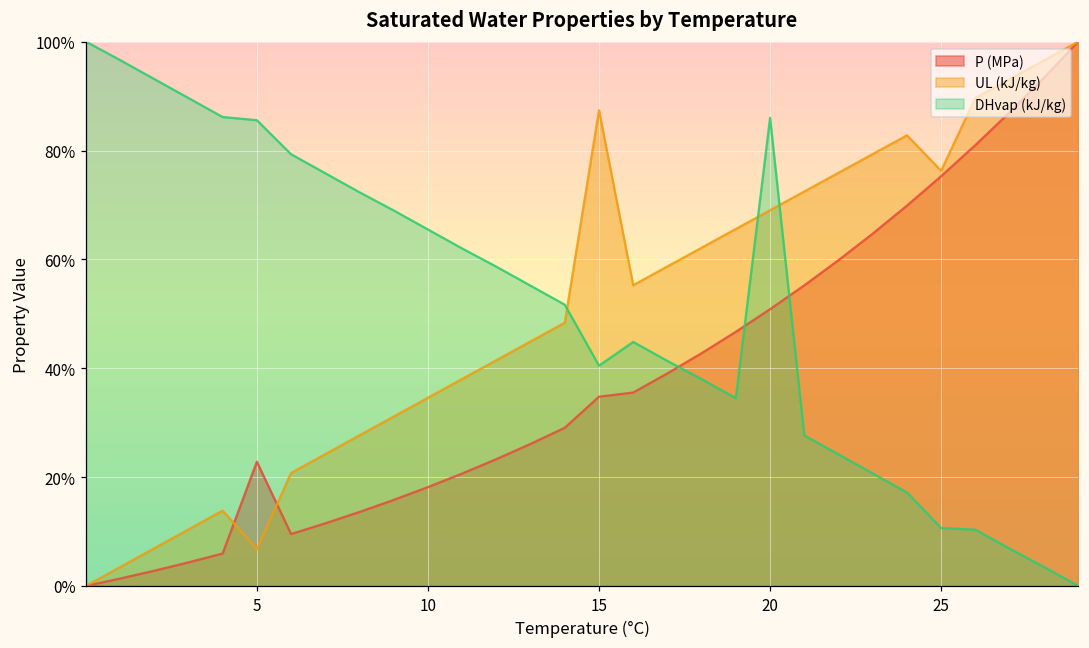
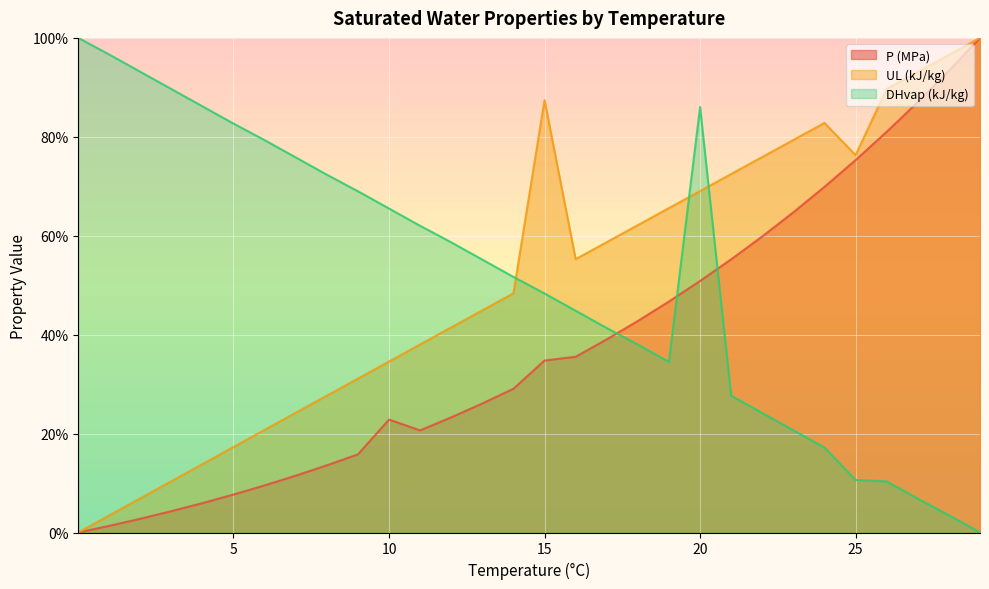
  {
    "P (MPa)": {
-     "5": "23%",
-     "10": "18%",
+     "5": "8%",
+     "10": "23%",
      "15": "35%",
      "20": "51%",
      "25": "75%"
    },
    "UL (kJ/kg)": {
-     "5": "7%",
+     "5": "17%",
      "10": "35%",
      "15": "87%",
      "20": "69%",
      "25": "76%"
    },
    "DHvap (kJ/kg)": {
-     "5": "86%",
+     "5": "83%",
      "10": "66%",
-     "15": "40%",
+     "15": "48%",
      "20": "86%",
      "25": "11%"
    }
  }
